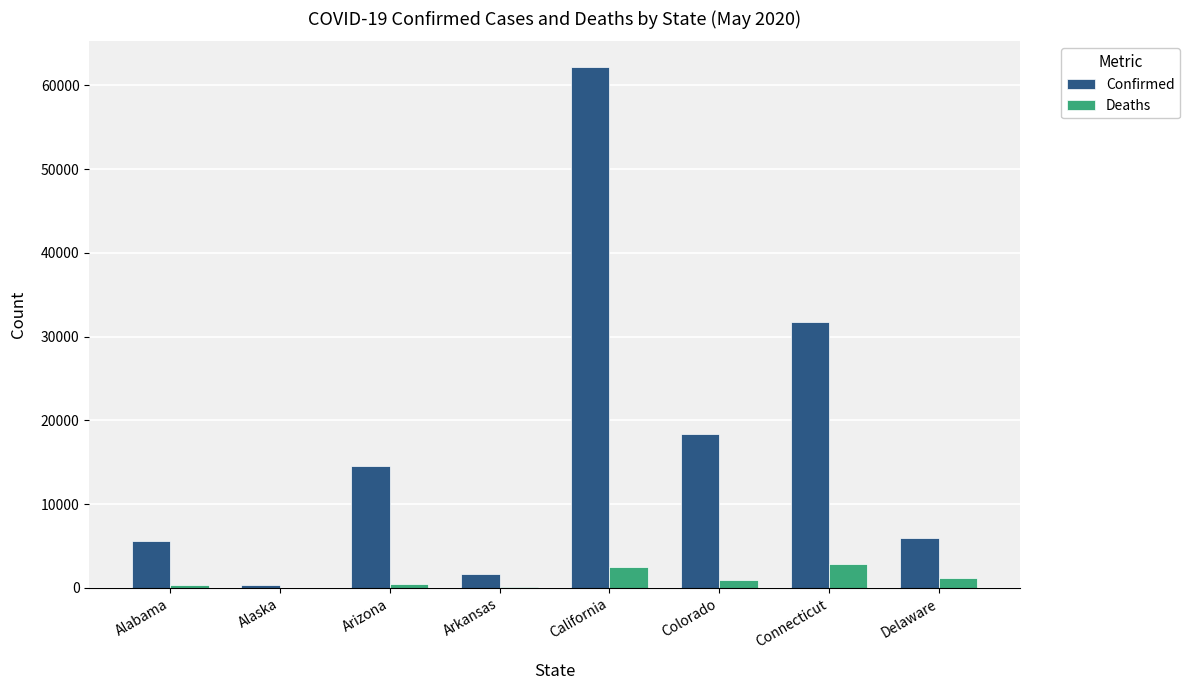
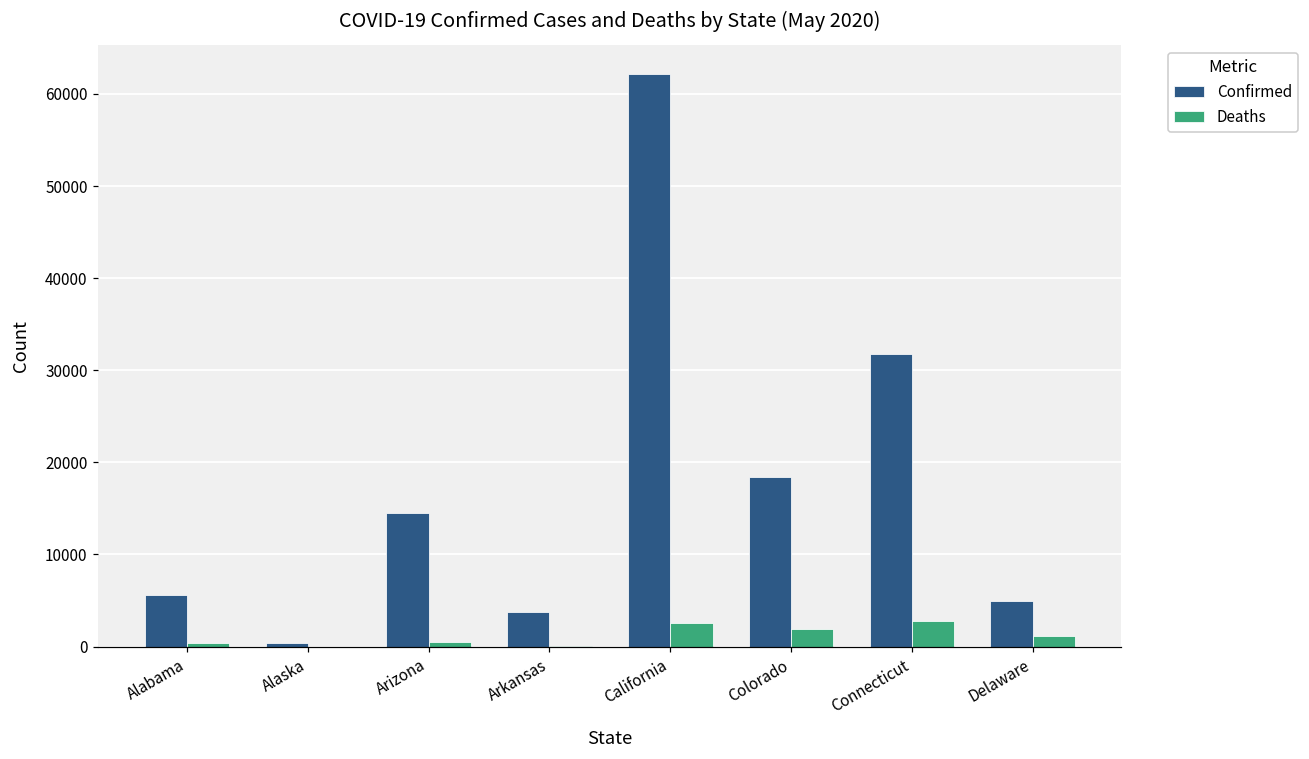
  {
    "Confirmed": {
      "Alabama": 6000,
      "Alaska": 0,
      "Arizona": 15000,
-     "Arkansas": 2000,
+     "Arkansas": 4000,
      "California": 62000,
      "Colorado": 18000,
      "Connecticut": 32000,
-     "Delaware": 6000
+     "Delaware": 5000
    },
    "Deaths": {
      "Alabama": 0,
      "Arizona": 0,
      "California": 3000,
-     "Colorado": 1000,
+     "Colorado": 2000,
      "Connecticut": 3000,
      "Delaware": 1000
    }
  }
